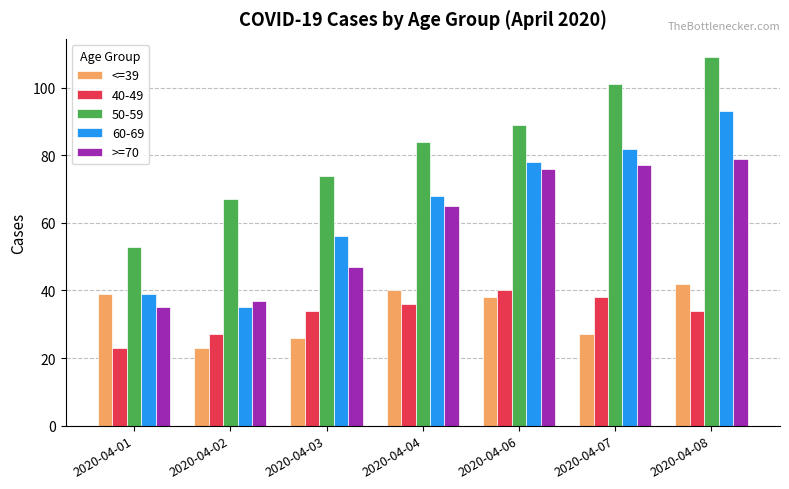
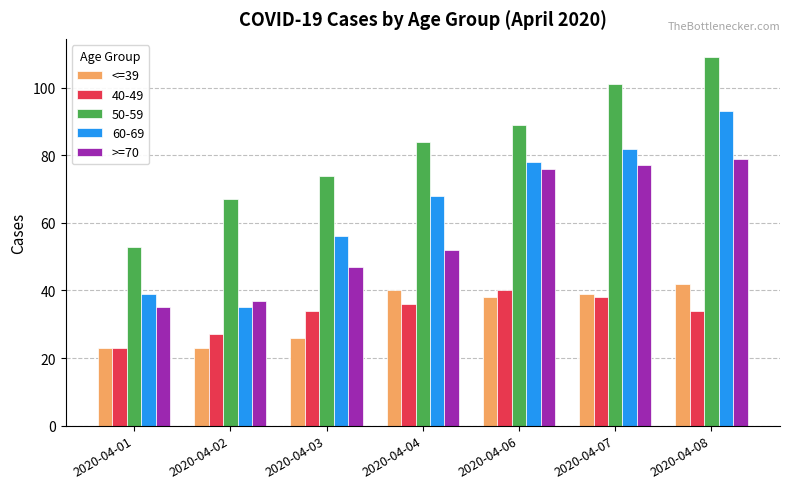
  {
    "<=39": {
-     "2020-04-01": 39,
+     "2020-04-01": 23,
      "2020-04-02": 23,
      "2020-04-03": 26,
      "2020-04-04": 40,
      "2020-04-06": 38,
-     "2020-04-07": 27,
+     "2020-04-07": 39,
      "2020-04-08": 42
    },
    "40-49": {
      "2020-04-01": 23,
      "2020-04-02": 27,
      "2020-04-03": 34,
      "2020-04-04": 36,
      "2020-04-06": 40,
      "2020-04-07": 38,
      "2020-04-08": 34
    },
    "50-59": {
      "2020-04-01": 53,
      "2020-04-02": 67,
      "2020-04-03": 74,
      "2020-04-04": 84,
      "2020-04-06": 89,
      "2020-04-07": 101,
      "2020-04-08": 109
    },
    "60-69": {
      "2020-04-01": 39,
      "2020-04-02": 35,
      "2020-04-03": 56,
      "2020-04-04": 68,
      "2020-04-06": 78,
      "2020-04-07": 82,
      "2020-04-08": 93
    },
    ">=70": {
      "2020-04-01": 35,
      "2020-04-02": 37,
      "2020-04-03": 47,
-     "2020-04-04": 65,
+     "2020-04-04": 52,
      "2020-04-06": 76,
      "2020-04-07": 77,
      "2020-04-08": 79
    }
  }
